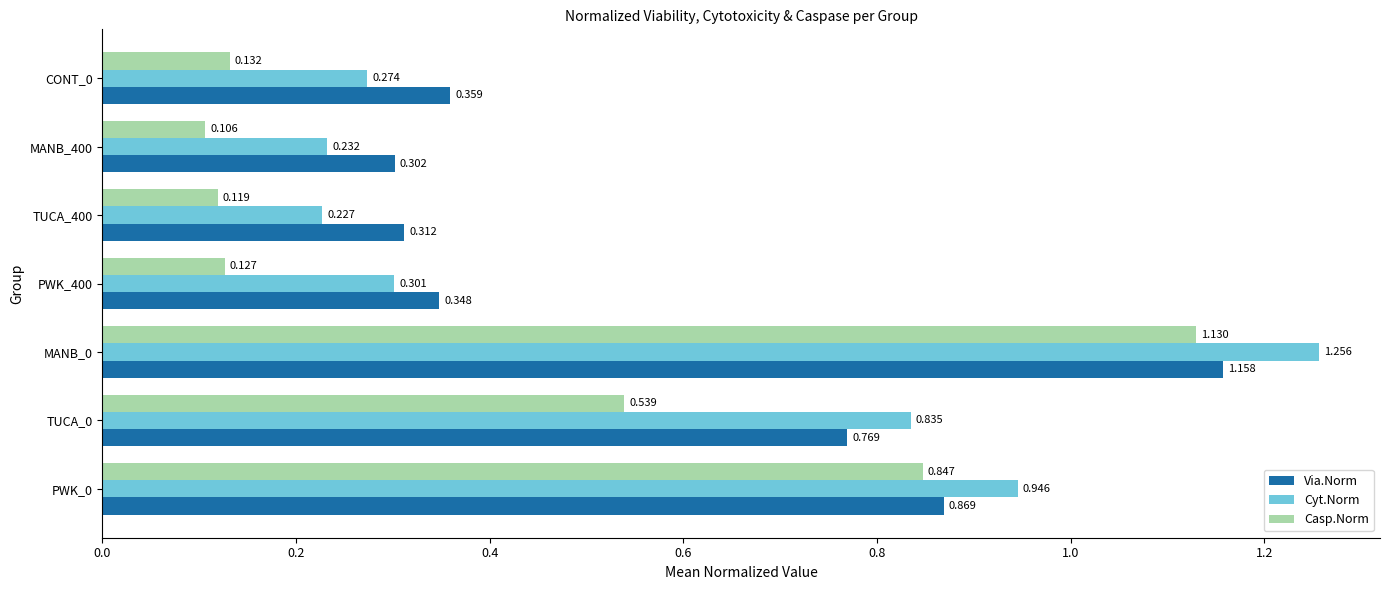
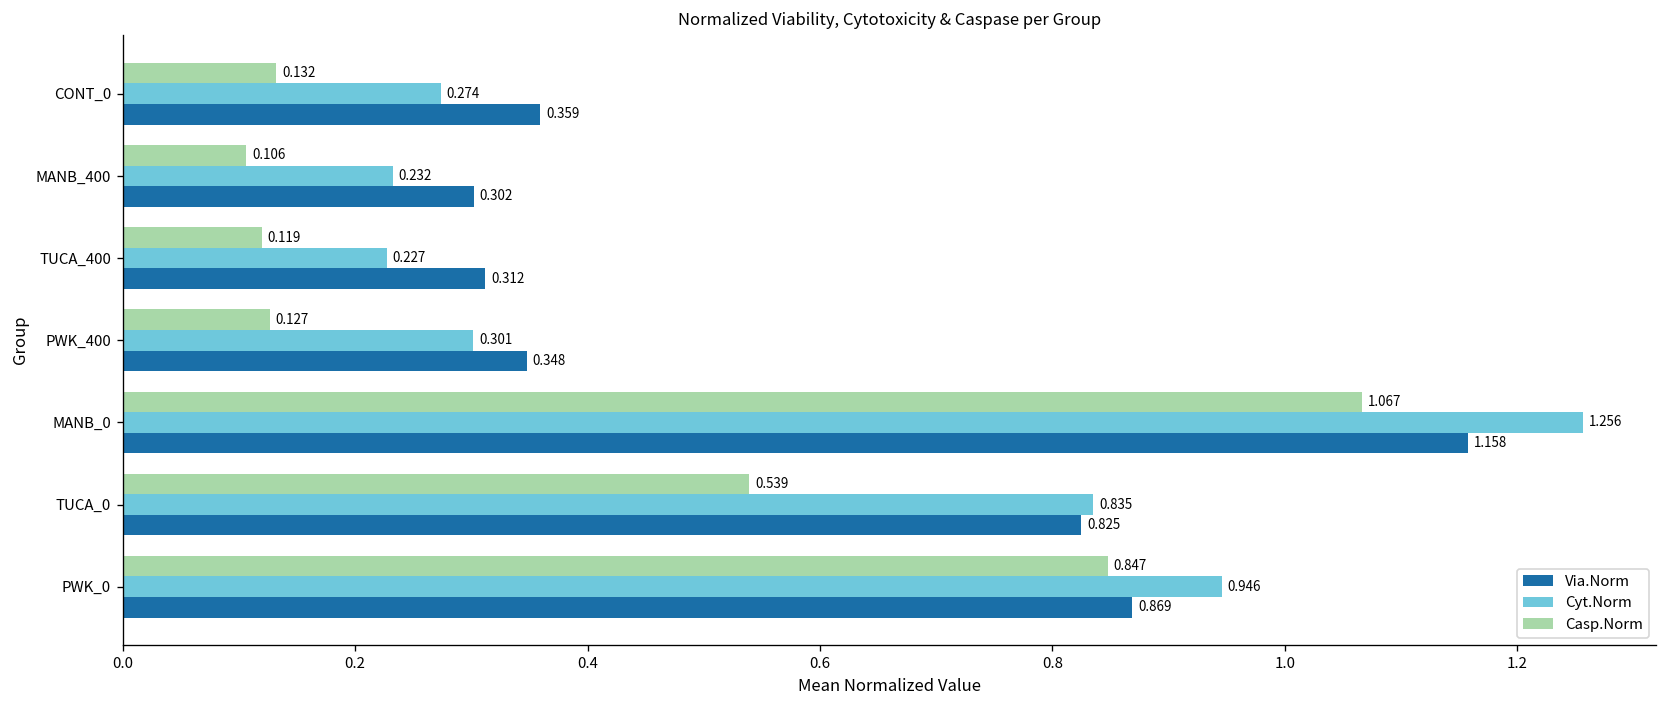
  {
    "Via.Norm": {
      "CONT_0": 0.359,
      "MANB_400": 0.302,
      "TUCA_400": 0.312,
      "PWK_400": 0.348,
      "MANB_0": 1.158,
-     "TUCA_0": 0.769,
+     "TUCA_0": 0.825,
      "PWK_0": 0.869
    },
    "Cyt.Norm": {
      "CONT_0": 0.274,
      "MANB_400": 0.232,
      "TUCA_400": 0.227,
      "PWK_400": 0.301,
      "MANB_0": 1.256,
      "TUCA_0": 0.835,
      "PWK_0": 0.946
    },
    "Casp.Norm": {
      "CONT_0": 0.132,
      "MANB_400": 0.106,
      "TUCA_400": 0.119,
      "PWK_400": 0.127,
-     "MANB_0": 1.130,
+     "MANB_0": 1.067,
      "TUCA_0": 0.539,
      "PWK_0": 0.847
    }
  }
